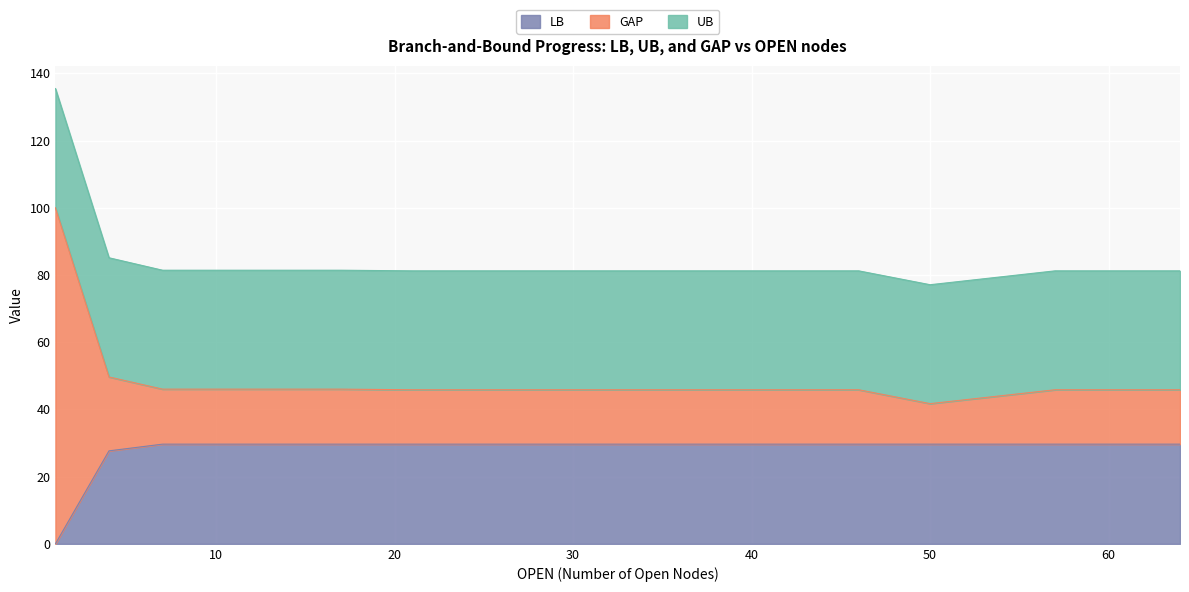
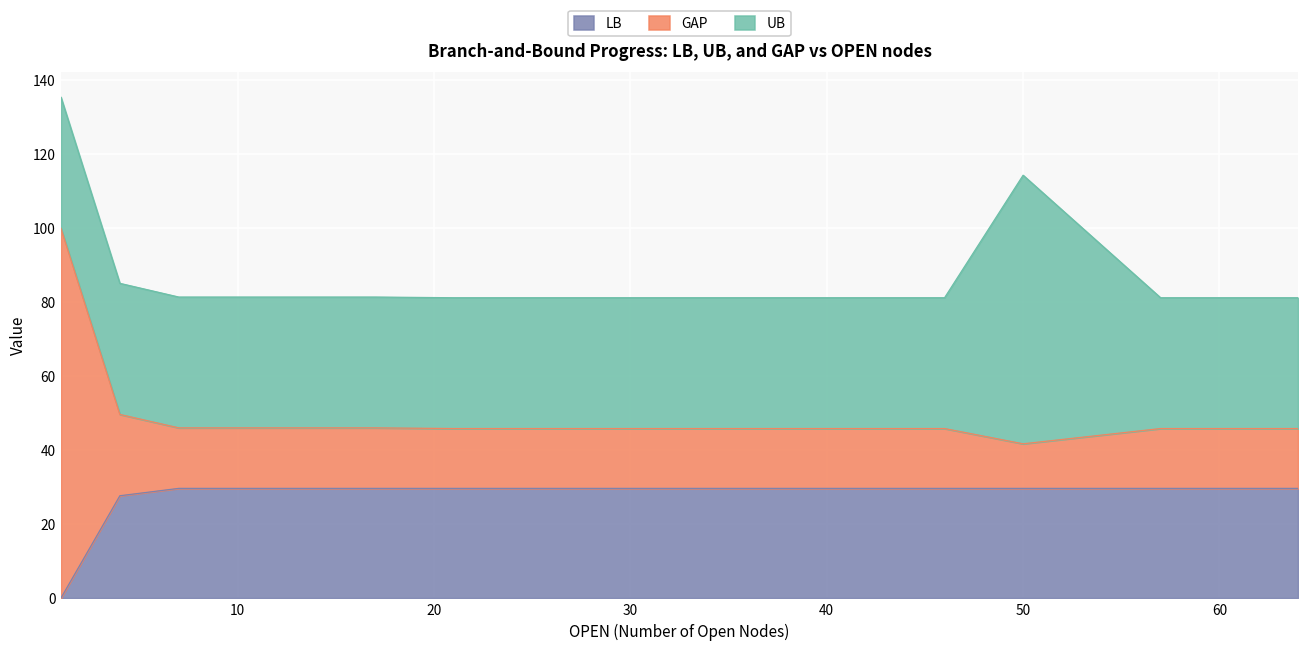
  {
    "LB": {
      "50": 30
    },
    "GAP": {
      "50": 12
    },
    "UB": {
-     "50": 35
+     "50": 73
    }
  }
